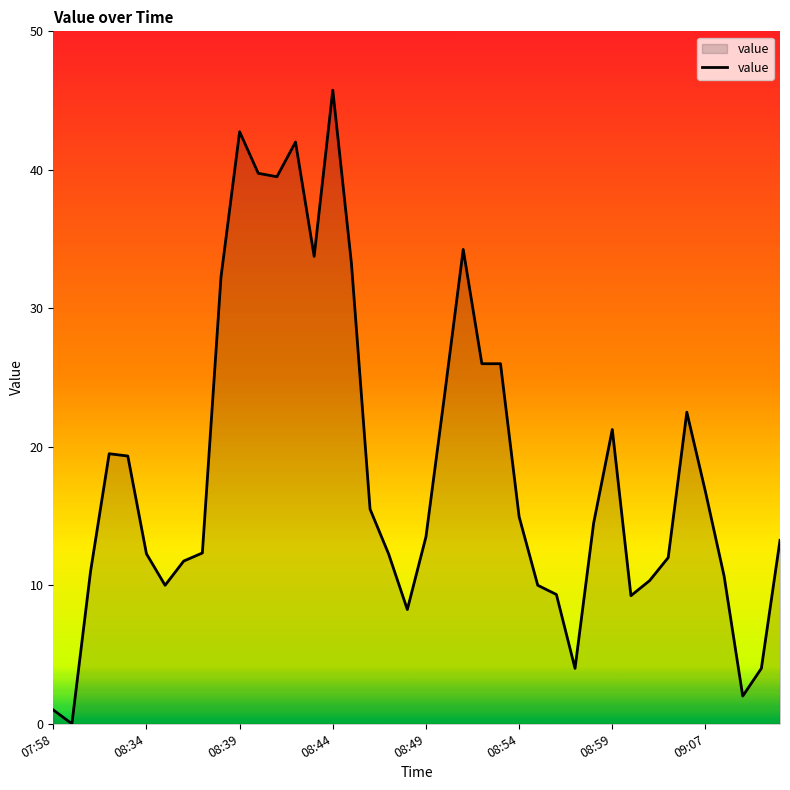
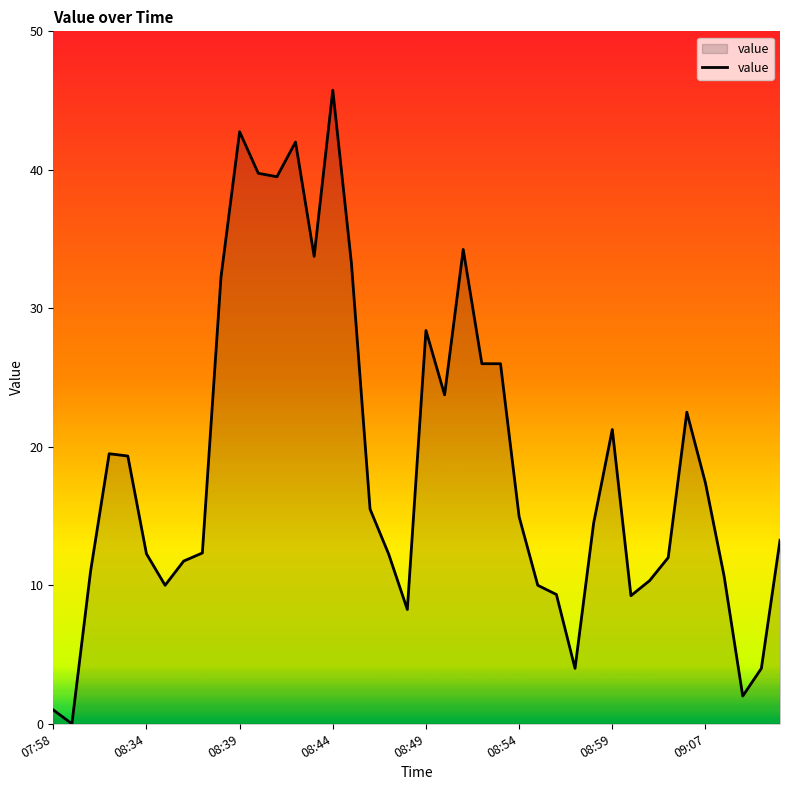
  {
    "07:58": 1.0,
    "08:34": 12.3,
    "08:39": 42.8,
    "08:44": 45.8,
-   "08:49": 13.5,
+   "08:49": 28.4,
    "08:54": 15.0,
    "08:59": 21.3,
-   "09:07": 16.8
+   "09:07": 17.4
  }
